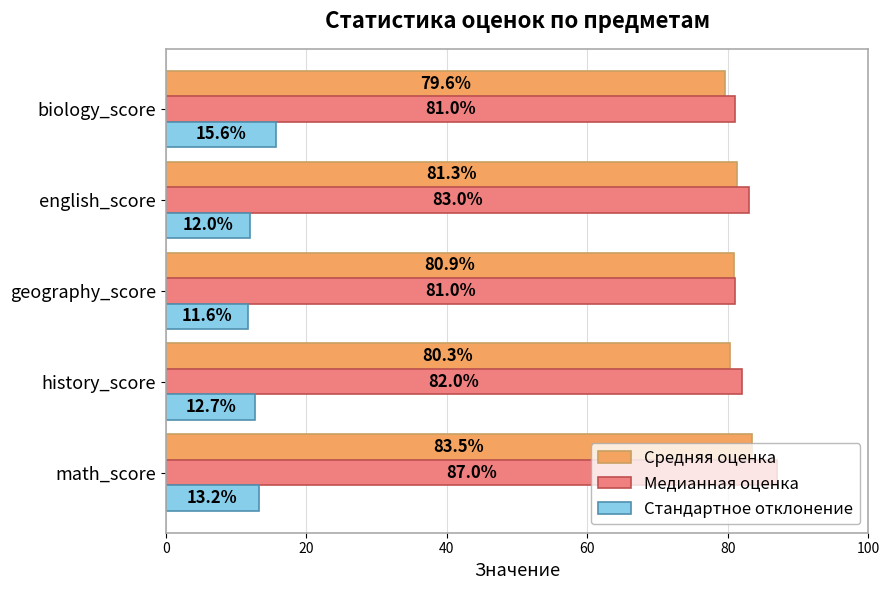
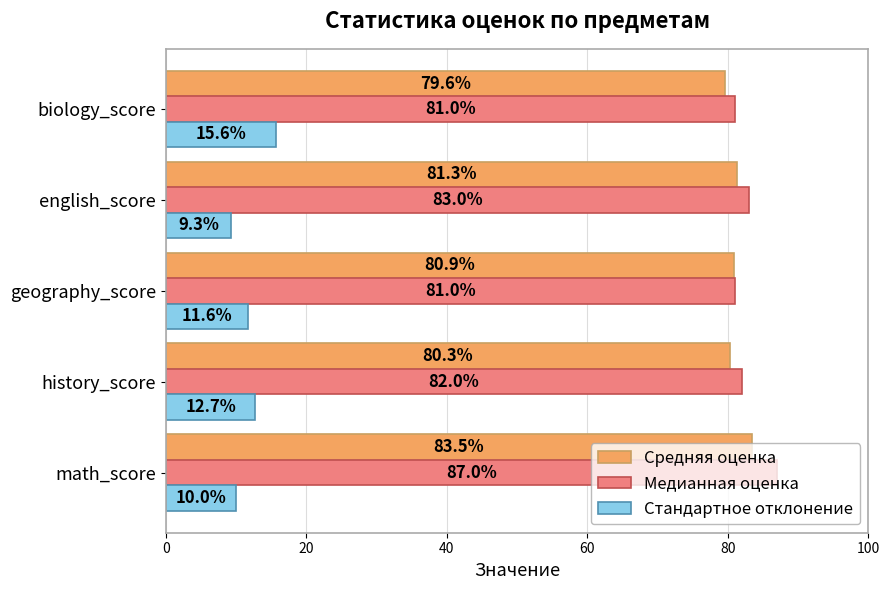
  {
    "Стандартное отклонение": {
      "biology_score": "15.6%",
-     "english_score": "12.0%",
+     "english_score": "9.3%",
      "geography_score": "11.6%",
      "history_score": "12.7%",
-     "math_score": "13.2%"
+     "math_score": "10.0%"
    }
  }
